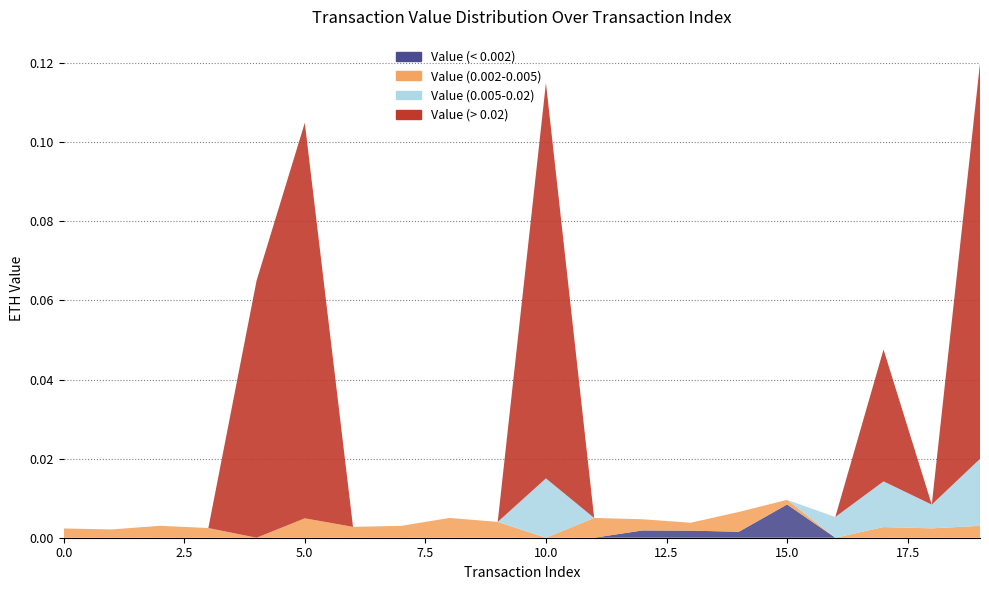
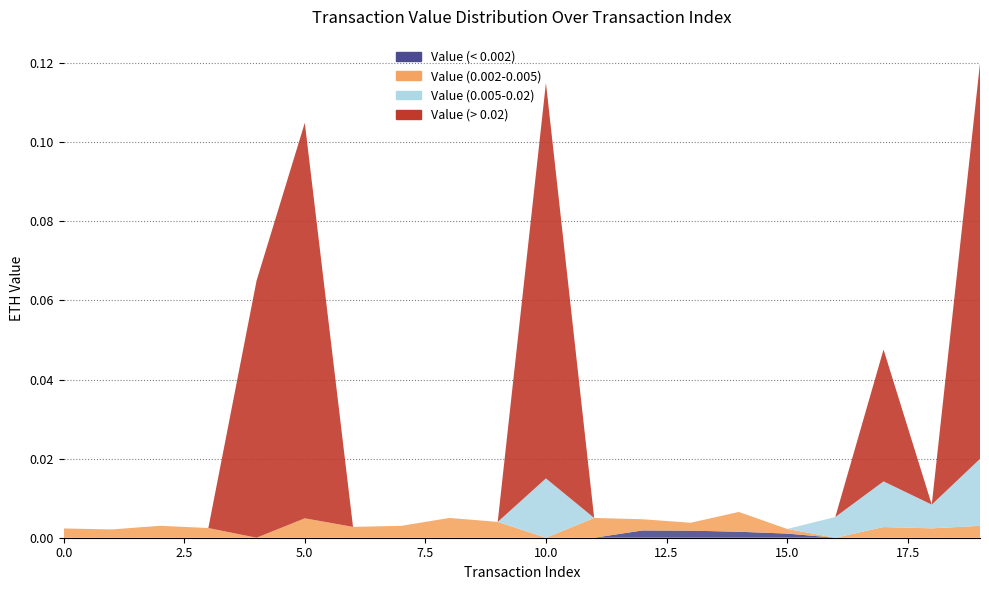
  {
    "Value (< 0.002)": {
      "0.0": 0.000,
      "5.0": 0.000,
-     "15.0": 0.008
+     "15.0": 0.001
    },
    "Value (0.005-0.02)": {
      "10.0": 0.015
    },
    "Value (> 0.02)": {
      "5.0": 0.100,
      "10.0": 0.100
    }
  }
